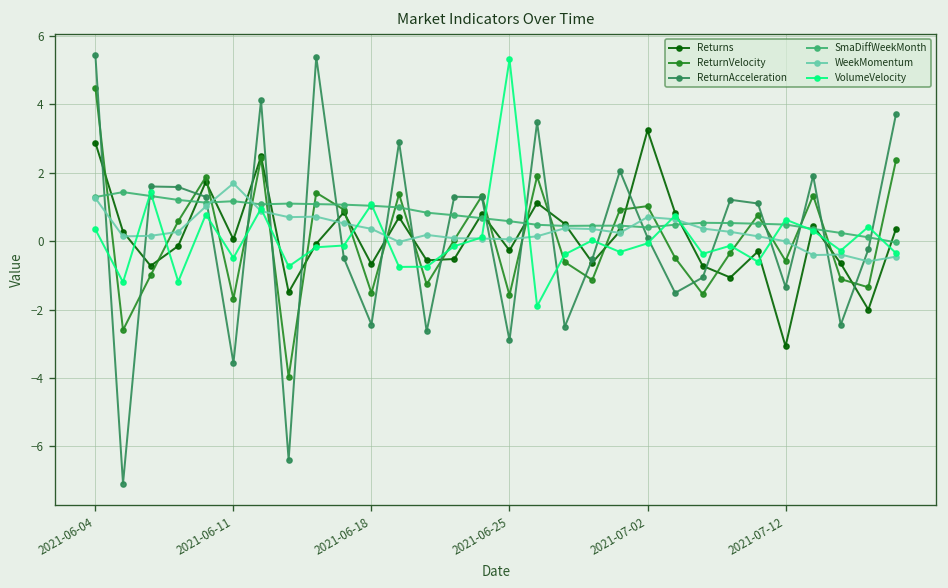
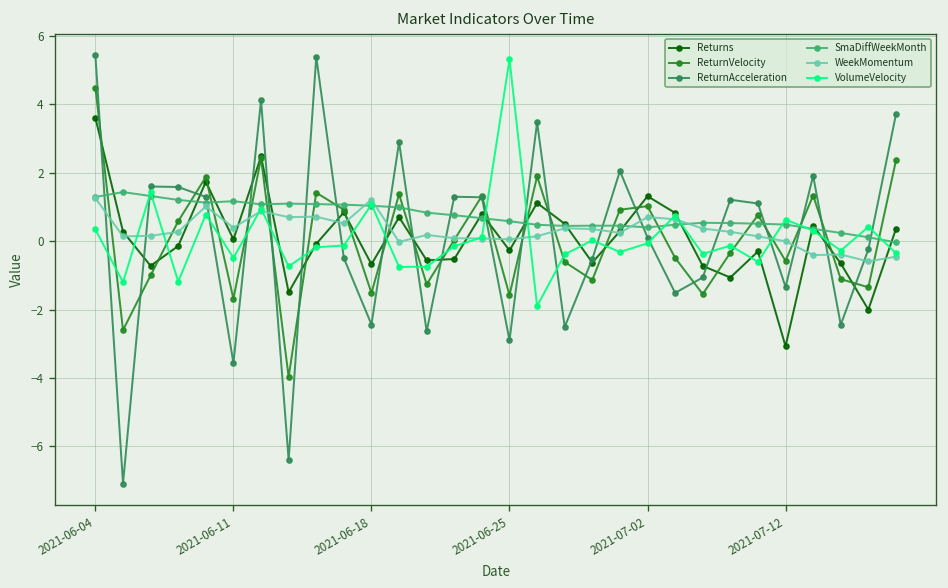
  {
    "Returns": {
-     "2021-06-04": 2.9,
+     "2021-06-04": 3.6,
      "2021-06-11": 0.1,
      "2021-06-18": -0.7,
      "2021-06-25": -0.3,
-     "2021-07-02": 3.2,
+     "2021-07-02": 1.3,
      "2021-07-12": -3.1
    },
    "WeekMomentum": {
-     "2021-06-11": 1.7,
-     "2021-06-18": 0.4,
+     "2021-06-11": 0.4,
+     "2021-06-18": 1.2,
      "2021-06-25": 0.1,
      "2021-07-02": 0.7,
      "2021-07-12": 0.0
    },
    "VolumeVelocity": {
      "2021-06-04": 0.3,
      "2021-06-11": -0.5,
      "2021-06-25": 5.3,
      "2021-07-02": -0.1,
      "2021-07-12": 0.6
    }
  }
